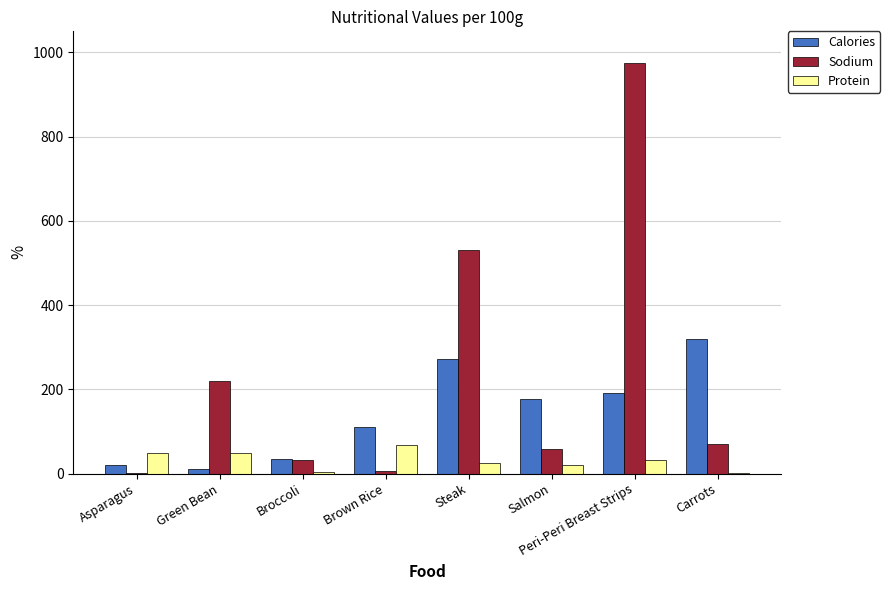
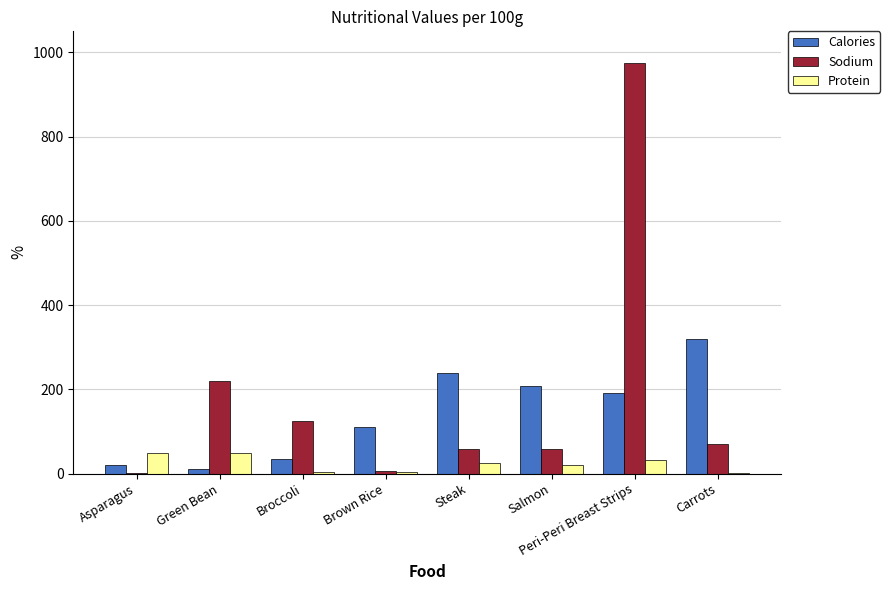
  {
    "Calories": {
      "Asparagus": 20,
      "Green Bean": 10,
      "Broccoli": 30,
      "Brown Rice": 110,
-     "Steak": 270,
-     "Salmon": 180,
+     "Steak": 240,
+     "Salmon": 210,
      "Peri-Peri Breast Strips": 190,
      "Carrots": 320
    },
    "Sodium": {
      "Green Bean": 220,
-     "Broccoli": 30,
-     "Steak": 530,
+     "Broccoli": 130,
+     "Steak": 60,
      "Salmon": 60,
      "Peri-Peri Breast Strips": 980,
      "Carrots": 70
    },
    "Protein": {
      "Asparagus": 50,
      "Green Bean": 50,
-     "Brown Rice": 70,
+     "Brown Rice": 0,
      "Steak": 30,
      "Salmon": 20,
      "Peri-Peri Breast Strips": 30
    }
  }
